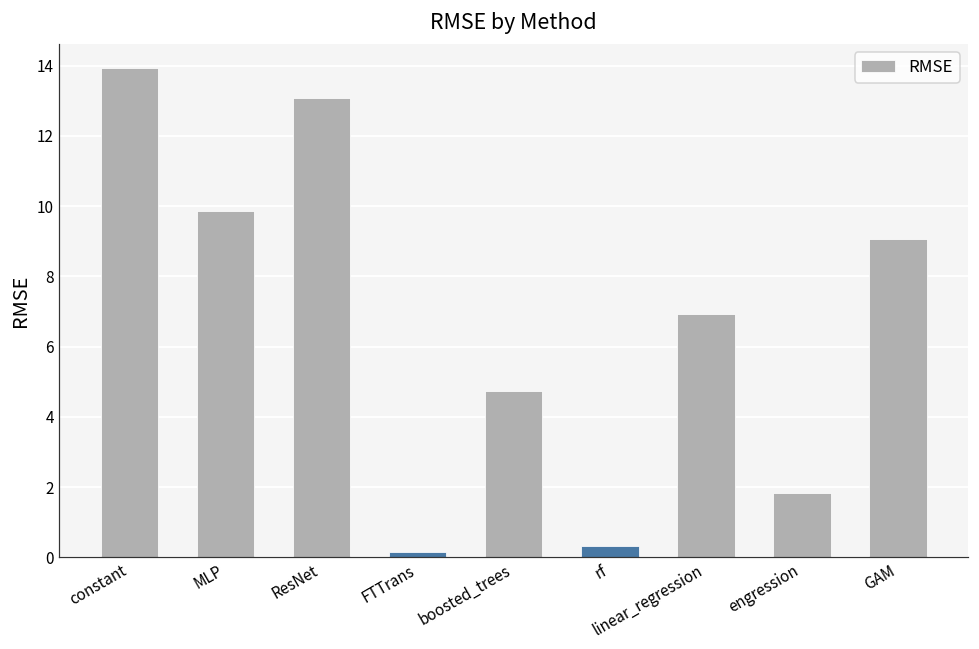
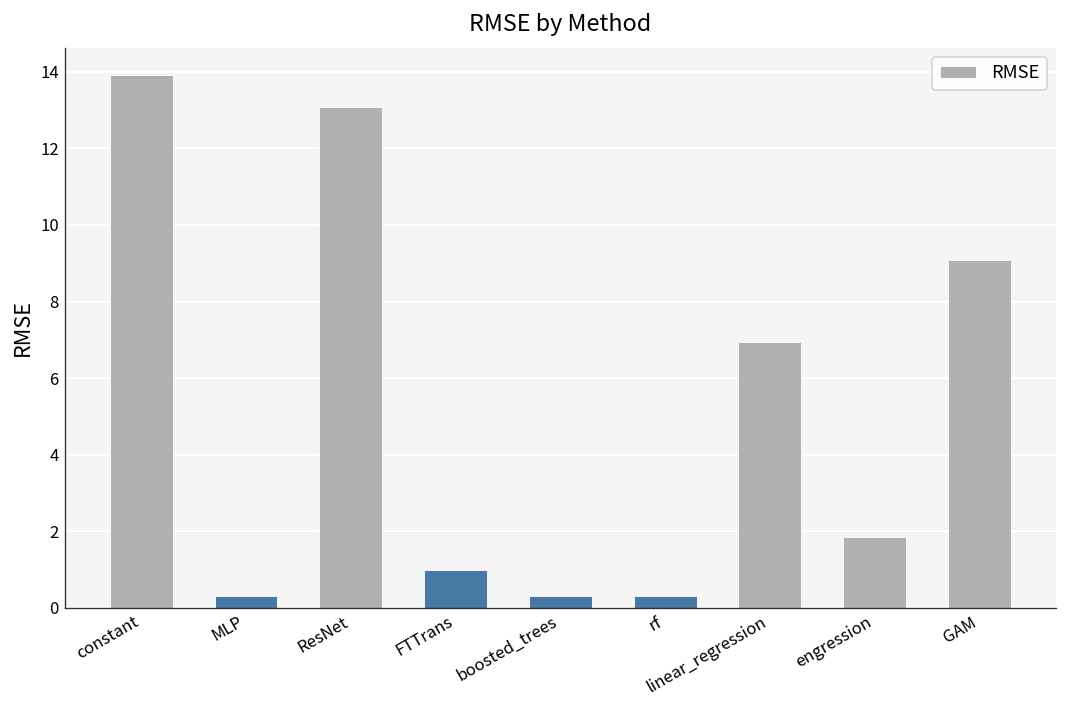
  {
    "constant": 13.9,
-   "MLP": 9.9,
+   "MLP": 0.3,
    "ResNet": 13.1,
-   "FTTrans": 0.2,
-   "boosted_trees": 4.7,
+   "FTTrans": 1.0,
+   "boosted_trees": 0.3,
    "rf": 0.3,
    "linear_regression": 6.9,
    "engression": 1.8,
    "GAM": 9.1
  }
